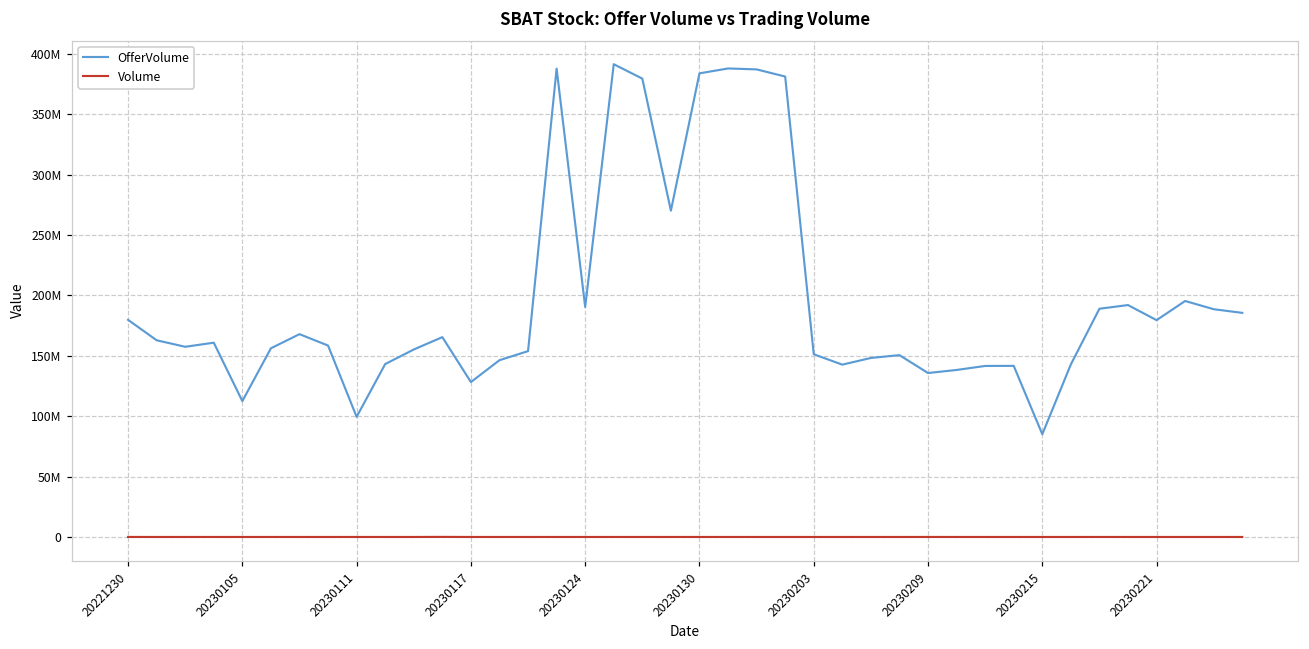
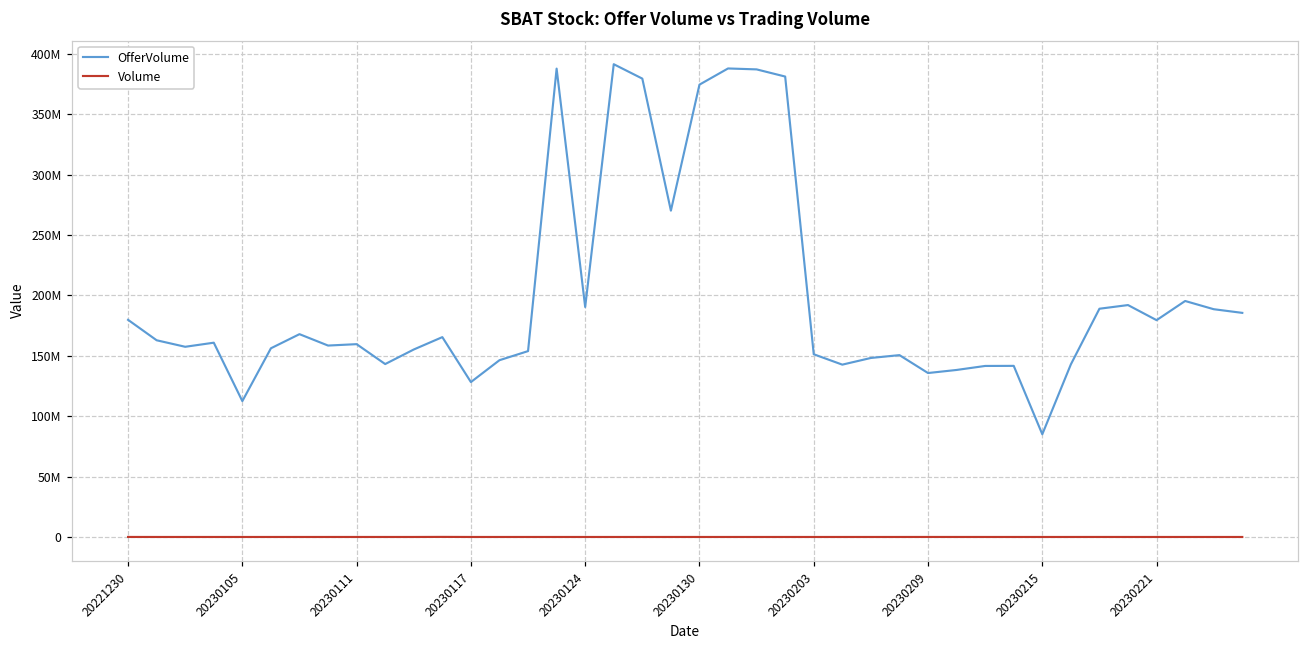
  {
    "OfferVolume": {
      "20221230": 180000000,
      "20230105": 112000000,
-     "20230111": 99000000,
+     "20230111": 160000000,
      "20230117": 128000000,
      "20230124": 190000000,
-     "20230130": 384000000,
+     "20230130": 375000000,
      "20230203": 151000000,
      "20230209": 136000000,
      "20230215": 85000000,
      "20230221": 180000000
    },
    "Volume": {
      "20221230": 0,
      "20230105": 0,
      "20230111": 0,
      "20230117": 0,
      "20230124": 0,
      "20230130": 0,
      "20230203": 0,
      "20230209": 0,
      "20230215": 0,
      "20230221": 0
    }
  }
